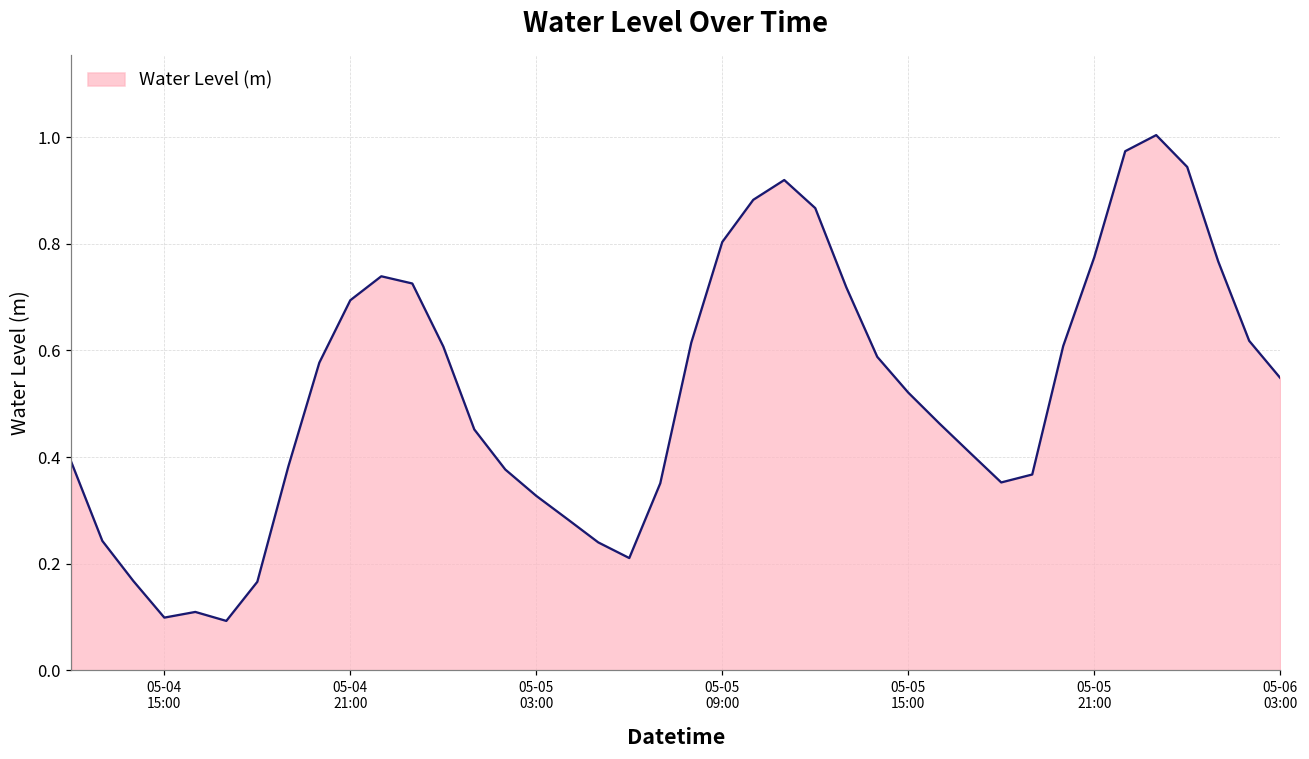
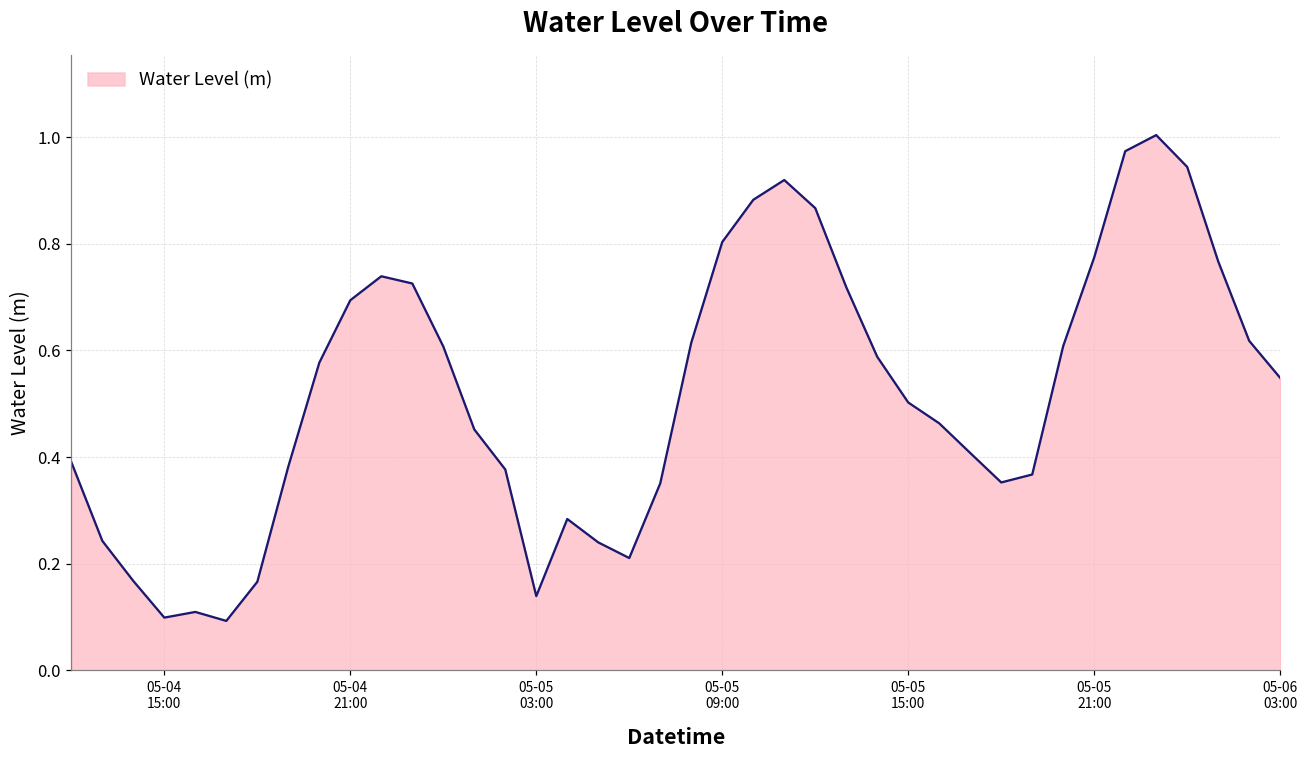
  {
    "05-04 15:00": 0.10,
    "05-04 21:00": 0.69,
-   "05-05 03:00": 0.33,
+   "05-05 03:00": 0.14,
    "05-05 09:00": 0.80,
-   "05-05 15:00": 0.52,
+   "05-05 15:00": 0.50,
    "05-05 21:00": 0.77,
    "05-06 03:00": 0.55
  }
